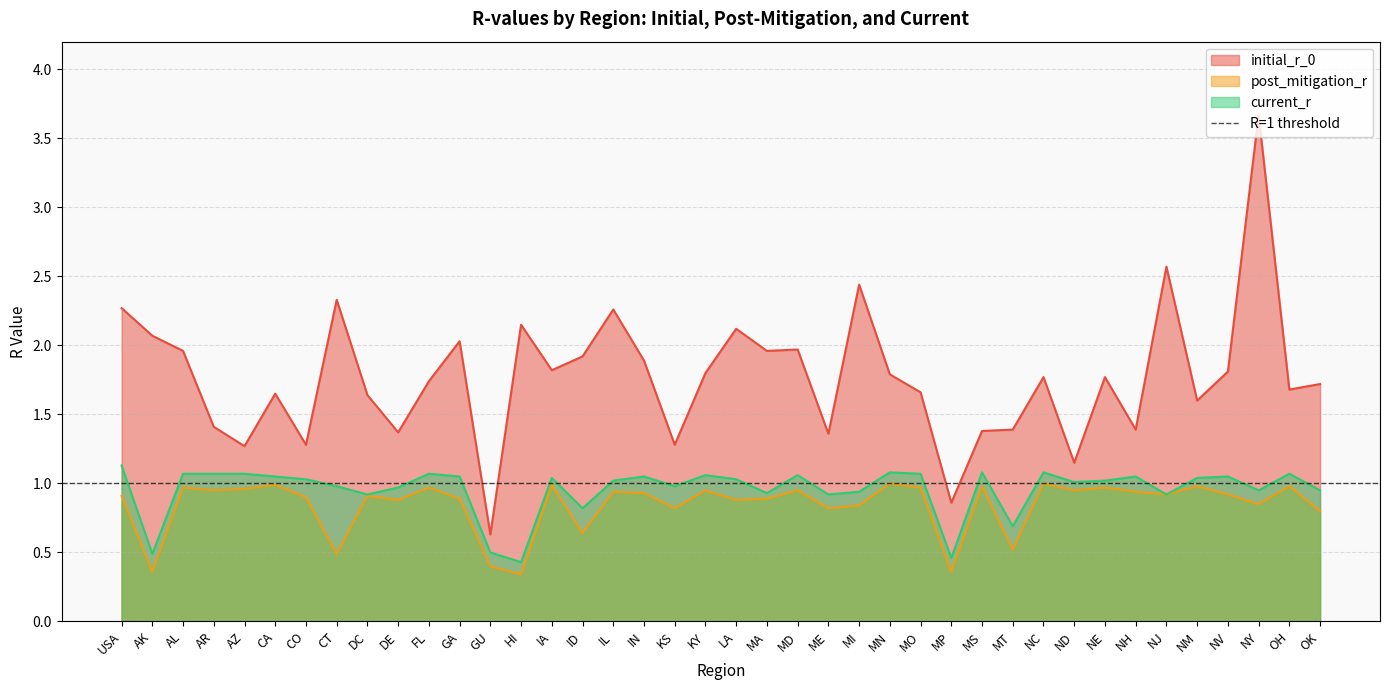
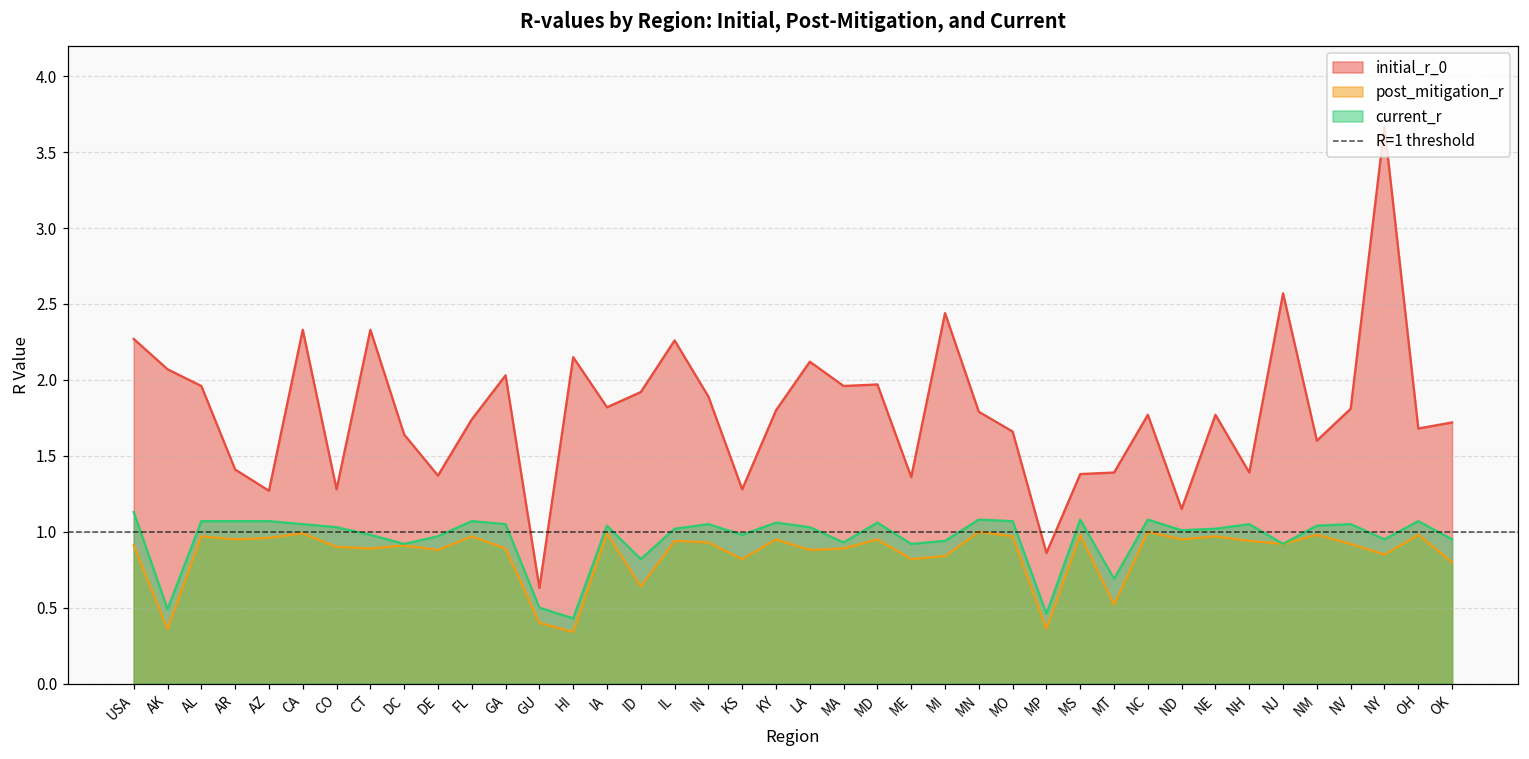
  {
    "initial_r_0": {
      "USA": 2.27,
      "AK": 2.07,
      "AL": 1.96,
      "AR": 1.41,
      "AZ": 1.27,
-     "CA": 1.65,
+     "CA": 2.33,
      "CO": 1.28,
      "CT": 2.33,
      "DC": 1.64,
      "DE": 1.37,
      "FL": 1.74,
      "GA": 2.03,
      "GU": 0.63,
      "HI": 2.15,
      "IA": 1.82,
      "ID": 1.92,
      "IL": 2.26,
      "IN": 1.89,
      "KS": 1.28,
      "KY": 1.80,
      "LA": 2.12,
      "MA": 1.96,
      "MD": 1.97,
      "ME": 1.36,
      "MI": 2.44,
      "MN": 1.79,
      "MO": 1.66,
      "MP": 0.86,
      "MS": 1.38,
      "MT": 1.39,
      "NC": 1.77,
      "ND": 1.15,
      "NE": 1.77,
      "NH": 1.39,
      "NJ": 2.57,
      "NM": 1.60,
      "NV": 1.81,
      "OH": 1.68,
      "OK": 1.72
    },
    "post_mitigation_r": {
      "USA": 0.91,
      "AK": 0.36,
      "AL": 0.97,
      "AR": 0.95,
      "AZ": 0.96,
      "CA": 0.99,
      "CO": 0.90,
-     "CT": 0.49,
+     "CT": 0.89,
      "DE": 0.88,
      "FL": 0.97,
      "GA": 0.89,
      "GU": 0.40,
      "HI": 0.34,
      "IA": 0.99,
      "ID": 0.64,
      "IL": 0.94,
      "IN": 0.93,
      "KS": 0.82,
      "KY": 0.95,
      "LA": 0.88,
      "MA": 0.89,
      "MD": 0.95,
      "ME": 0.82,
      "MI": 0.84,
      "MN": 1.00,
      "MO": 0.97,
      "MP": 0.36,
      "MS": 0.98,
      "MT": 0.52,
      "NC": 1.00,
      "ND": 0.95,
      "NE": 0.97,
      "NH": 0.94,
      "NM": 0.98,
      "NV": 0.92,
      "NY": 0.85,
      "OH": 0.98,
      "OK": 0.80
    },
    "current_r": {
      "USA": 1.13,
      "AK": 0.49,
      "AL": 1.07,
      "AR": 1.07,
      "AZ": 1.07,
      "CA": 1.05,
      "CO": 1.03,
      "CT": 0.98,
      "DE": 0.97,
      "FL": 1.07,
      "GA": 1.05,
      "GU": 0.50,
      "HI": 0.43,
      "IA": 1.04,
      "ID": 0.82,
      "IL": 1.02,
      "IN": 1.05,
      "KS": 0.98,
      "KY": 1.06,
      "LA": 1.03,
      "MA": 0.93,
      "MD": 1.06,
      "ME": 0.92,
      "MI": 0.94,
      "MN": 1.08,
      "MO": 1.07,
      "MP": 0.46,
      "MS": 1.08,
      "MT": 0.69,
      "NC": 1.08,
      "ND": 1.01,
      "NE": 1.02,
      "NH": 1.05,
      "NM": 1.04,
      "NV": 1.05,
      "NY": 0.95,
      "OH": 1.07,
      "OK": 0.95
    }
  }
